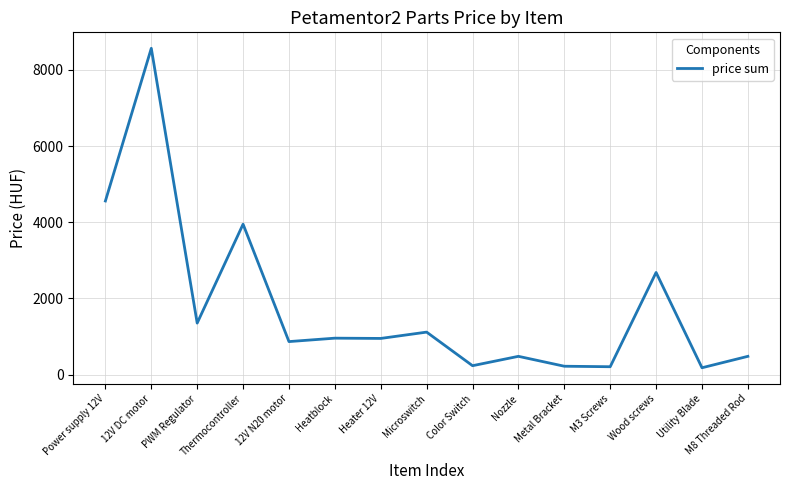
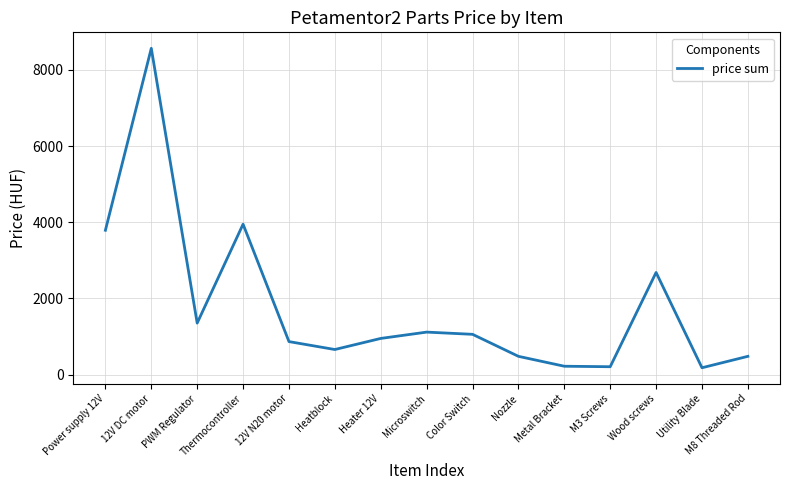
  {
-   "Power supply 12V": 4600,
+   "Power supply 12V": 3800,
    "12V DC motor": 8600,
    "PWM Regulator": 1400,
    "Thermocontroller": 4000,
    "12V N20 motor": 900,
-   "Heatblock": 1000,
+   "Heatblock": 700,
    "Heater 12V": 1000,
    "Microswitch": 1100,
-   "Color Switch": 200,
+   "Color Switch": 1100,
    "Nozzle": 500,
    "Metal Bracket": 200,
    "M3 Screws": 200,
    "Wood screws": 2700,
    "Utility Blade": 200,
    "M8 Threaded Rod": 500
  }
